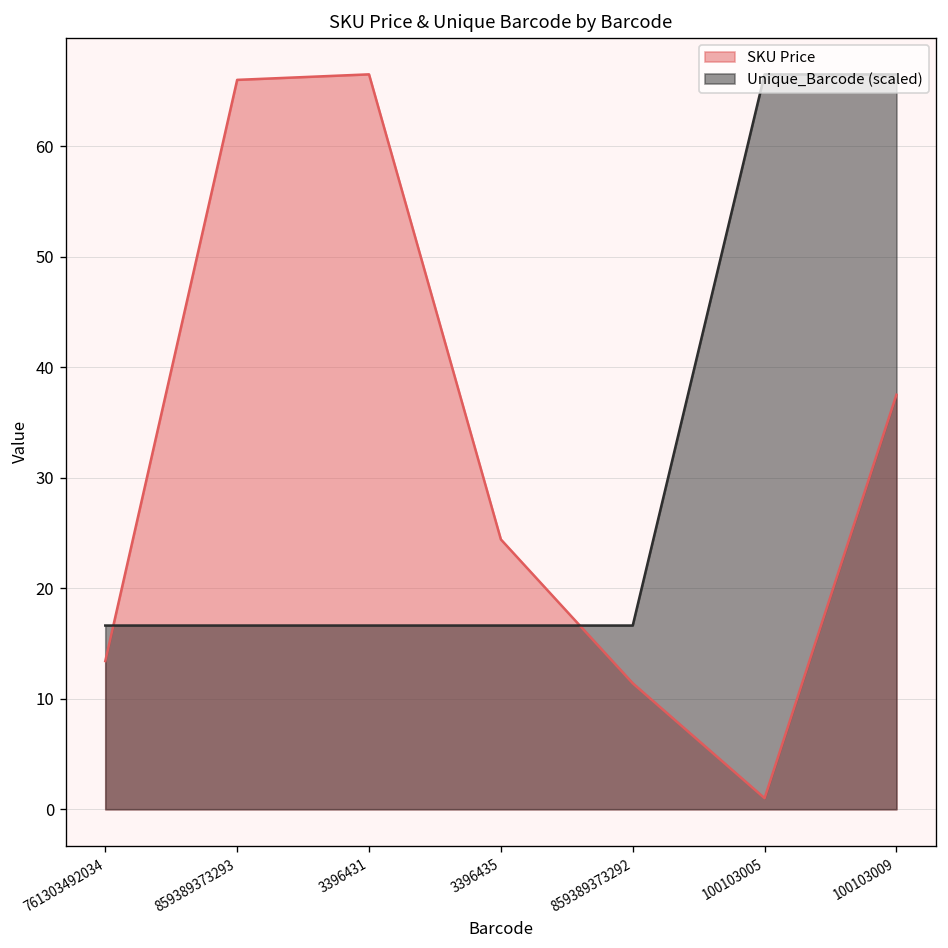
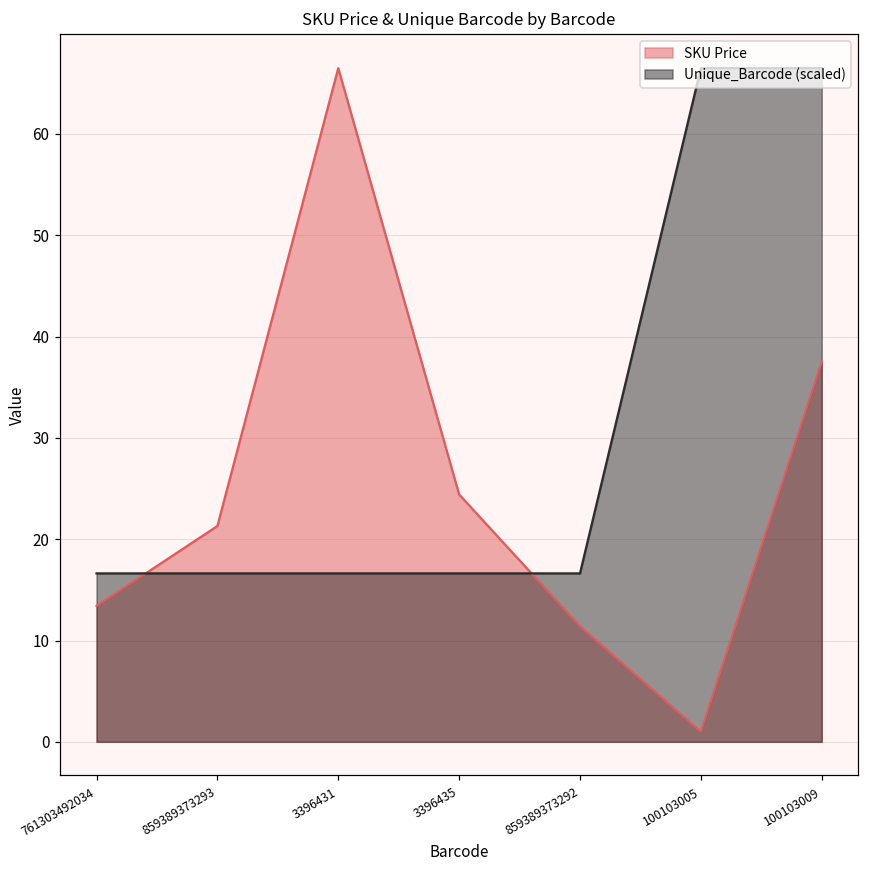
  {
    "SKU Price": {
      "761303492034": 13,
-     "859389373293": 66,
+     "859389373293": 21,
      "3396431": 67,
      "3396435": 24,
      "859389373292": 11,
      "100103005": 1,
      "100103009": 38
    },
    "Unique_Barcode (scaled)": {
      "761303492034": 17,
      "859389373293": 17,
      "3396431": 17,
      "3396435": 17,
      "859389373292": 17
    }
  }
